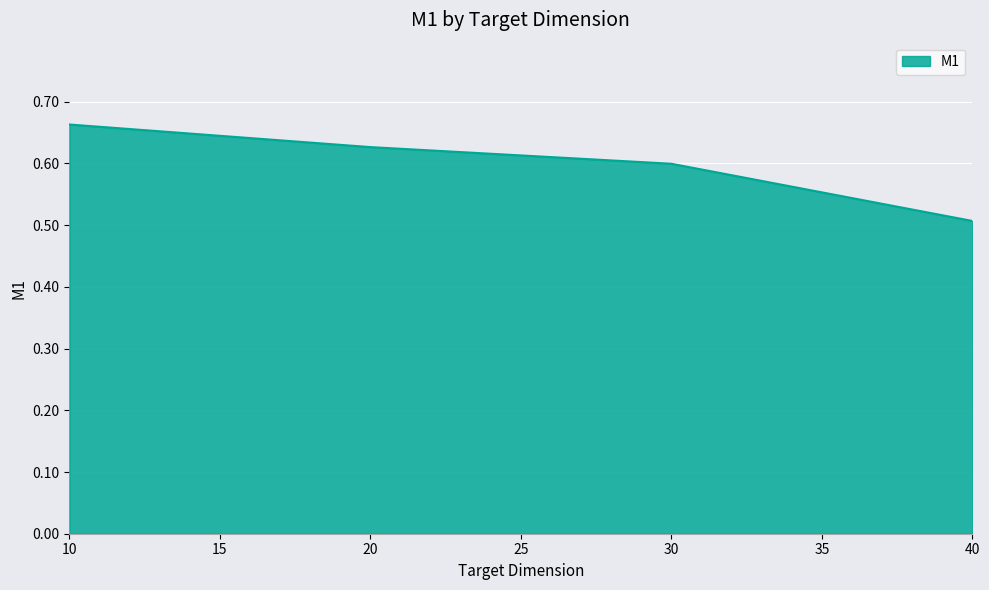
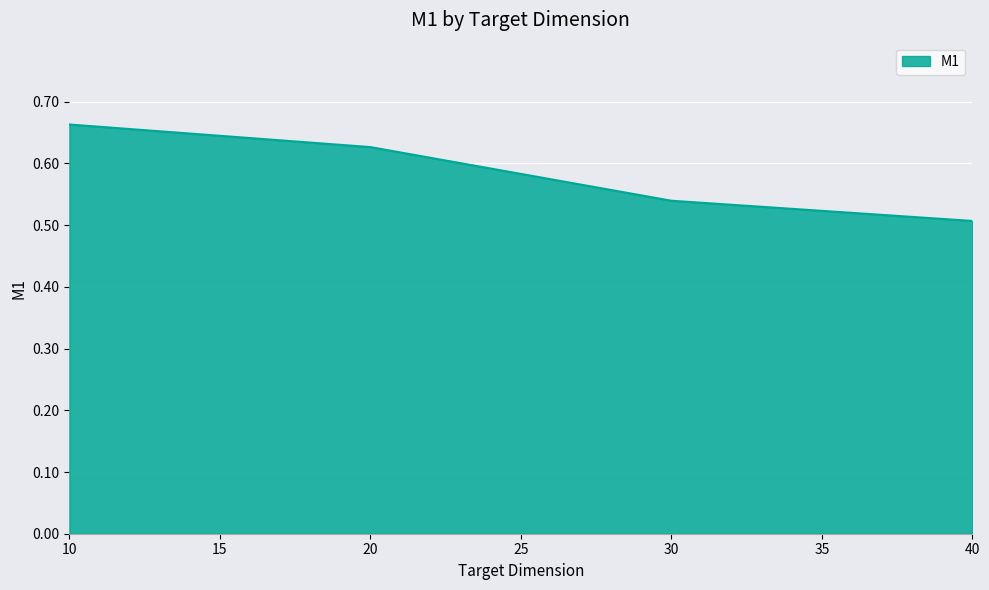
  {
    "10": 0.66,
    "20": 0.63,
-   "30": 0.60,
+   "30": 0.54,
    "40": 0.51
  }
